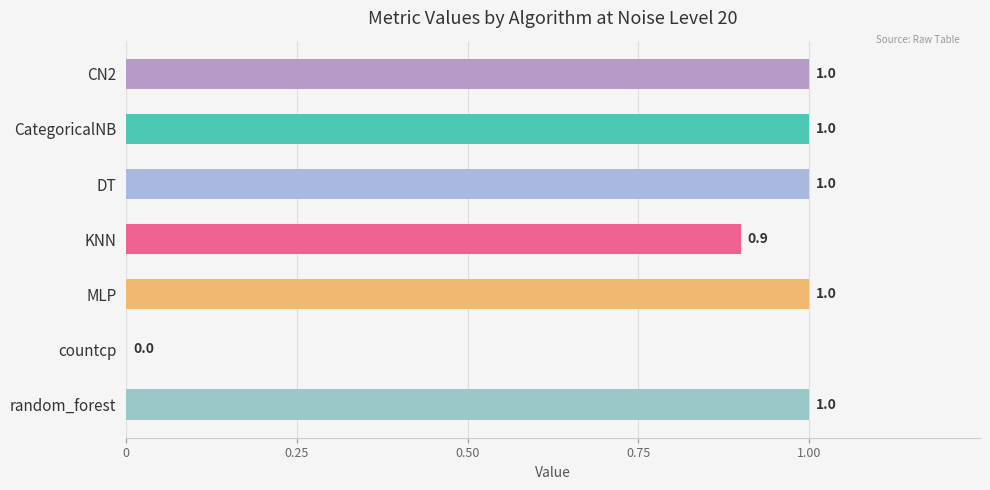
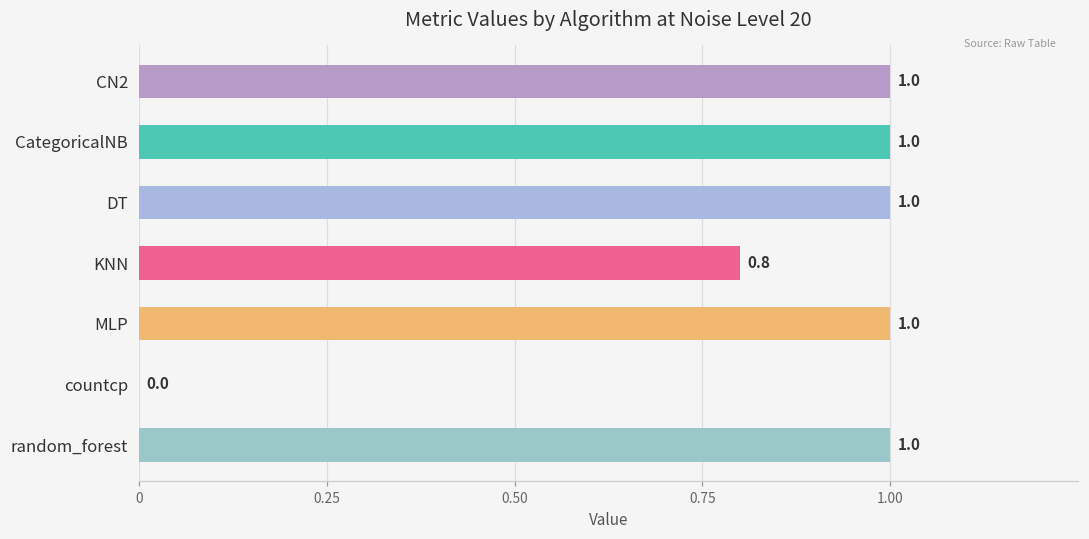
  {
    "CN2": 1.0,
    "CategoricalNB": 1.0,
    "DT": 1.0,
-   "KNN": 0.9,
+   "KNN": 0.8,
    "MLP": 1.0,
    "countcp": 0.0,
    "random_forest": 1.0
  }
